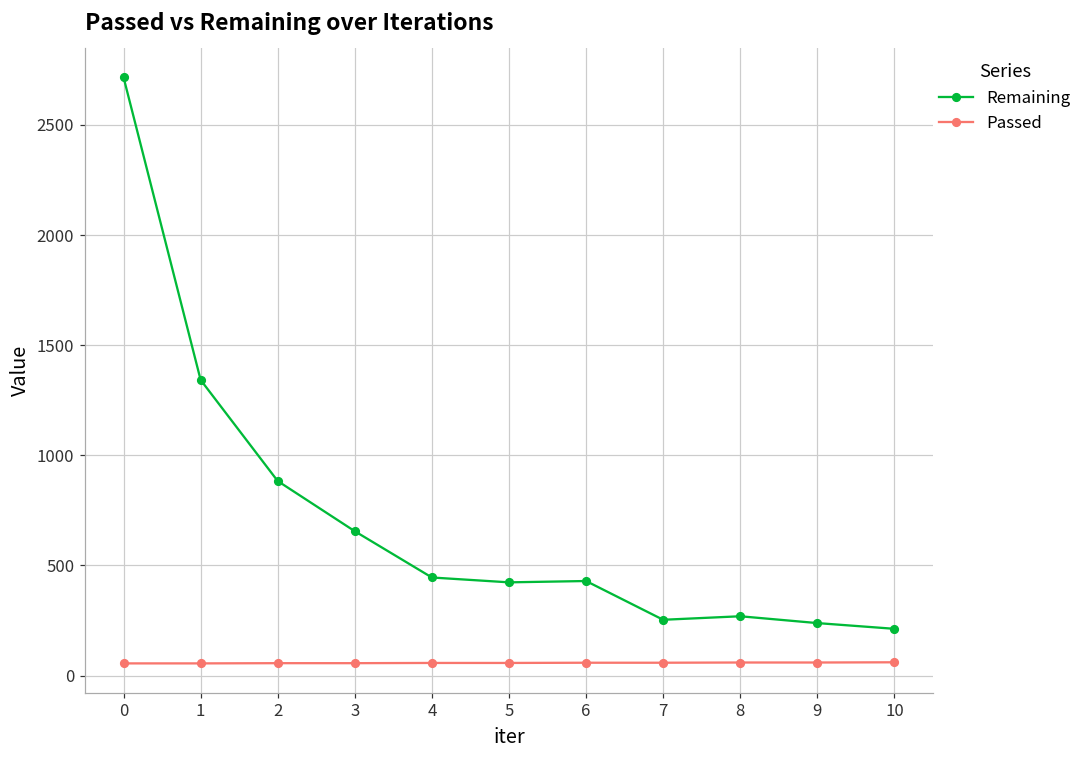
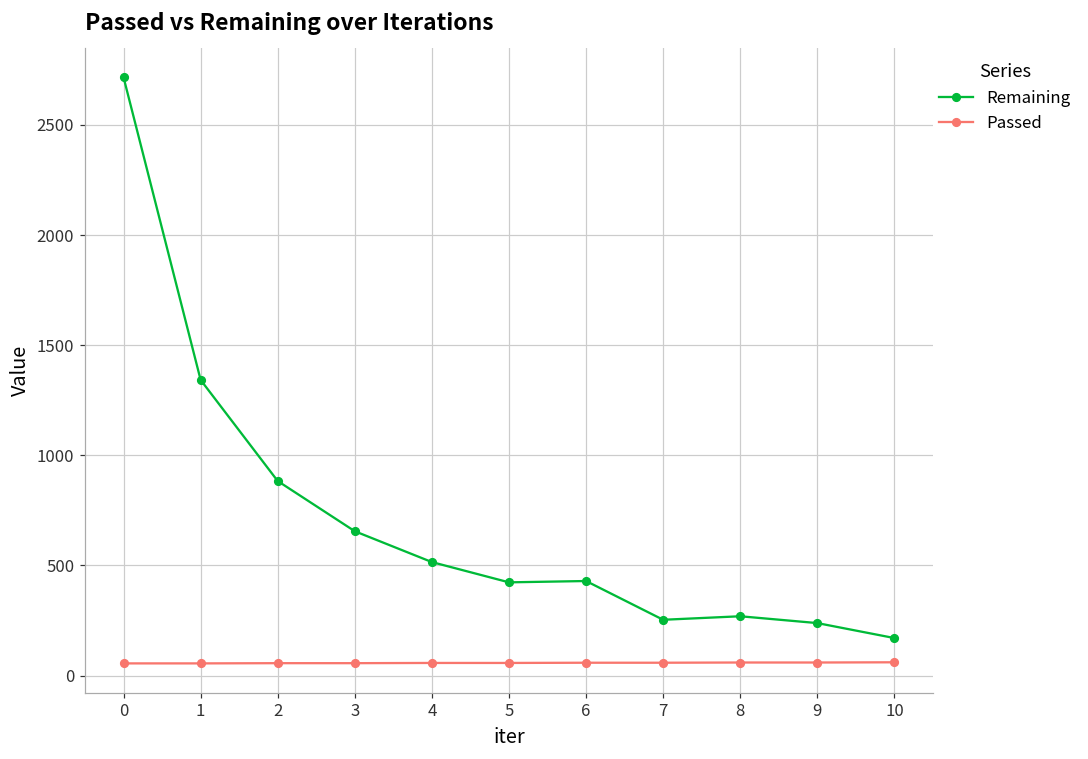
  {
    "Remaining": {
      "0": 2720,
      "1": 1340,
      "2": 880,
      "3": 660,
-     "4": 450,
+     "4": 520,
      "5": 420,
      "6": 430,
      "7": 250,
      "8": 270,
      "9": 240,
-     "10": 210
+     "10": 170
    },
    "Passed": {
      "0": 60,
      "1": 60,
      "2": 60,
      "3": 60,
      "4": 60,
      "5": 60,
      "6": 60,
      "7": 60,
      "8": 60,
      "9": 60,
      "10": 60
    }
  }
